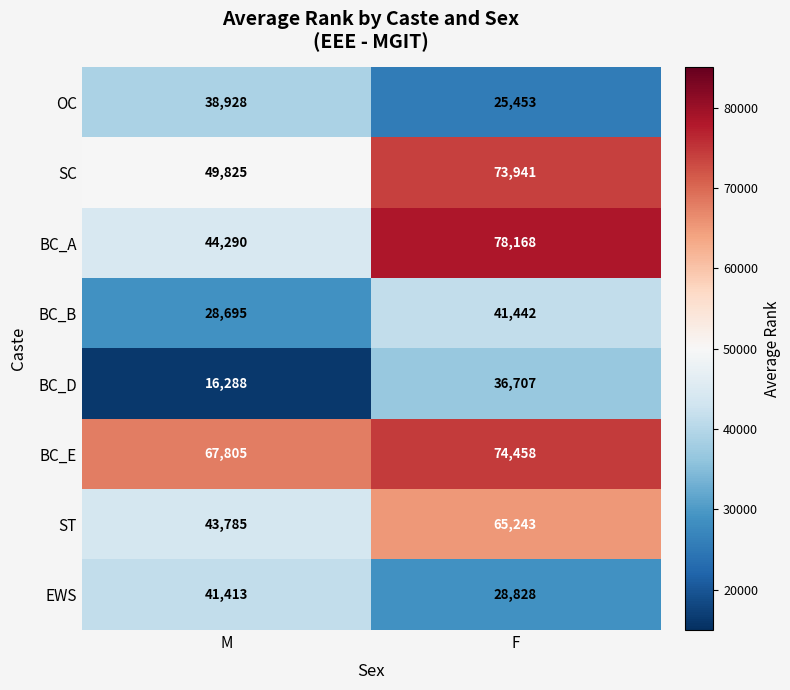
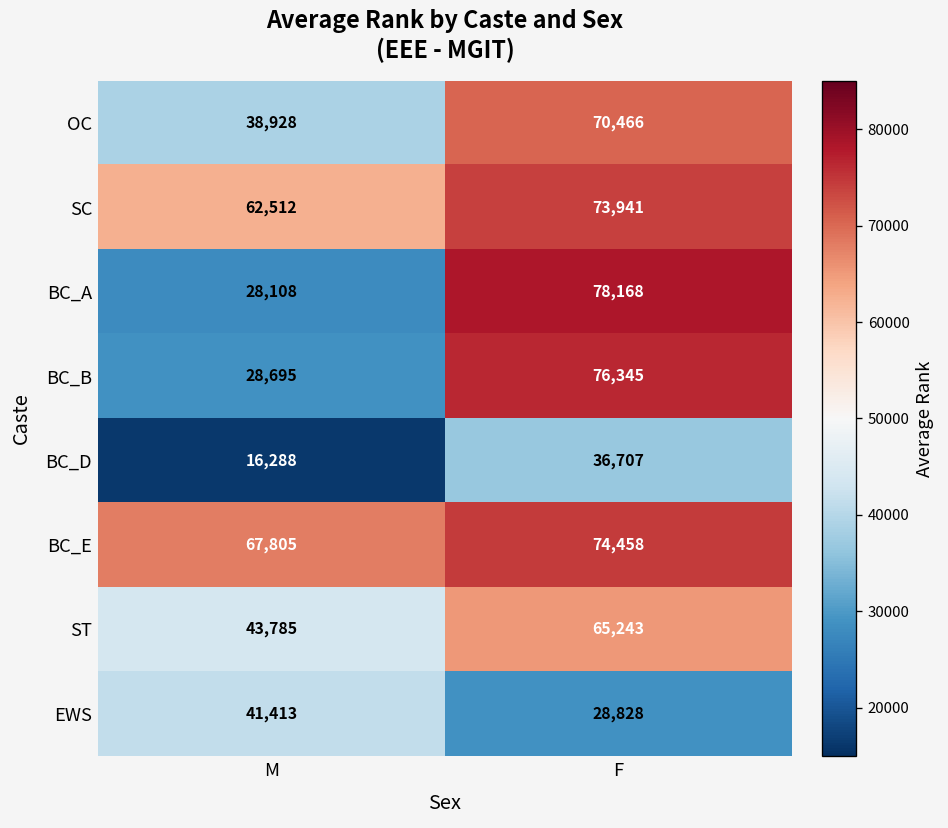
  {
    "OC": {
      "M": "38,928",
-     "F": "25,453"
+     "F": "70,466"
    },
    "SC": {
-     "M": "49,825",
+     "M": "62,512",
      "F": "73,941"
    },
    "BC_A": {
-     "M": "44,290",
+     "M": "28,108",
      "F": "78,168"
    },
    "BC_B": {
      "M": "28,695",
-     "F": "41,442"
+     "F": "76,345"
    },
    "BC_D": {
      "M": "16,288",
      "F": "36,707"
    },
    "BC_E": {
      "M": "67,805",
      "F": "74,458"
    },
    "ST": {
      "M": "43,785",
      "F": "65,243"
    },
    "EWS": {
      "M": "41,413",
      "F": "28,828"
    }
  }
